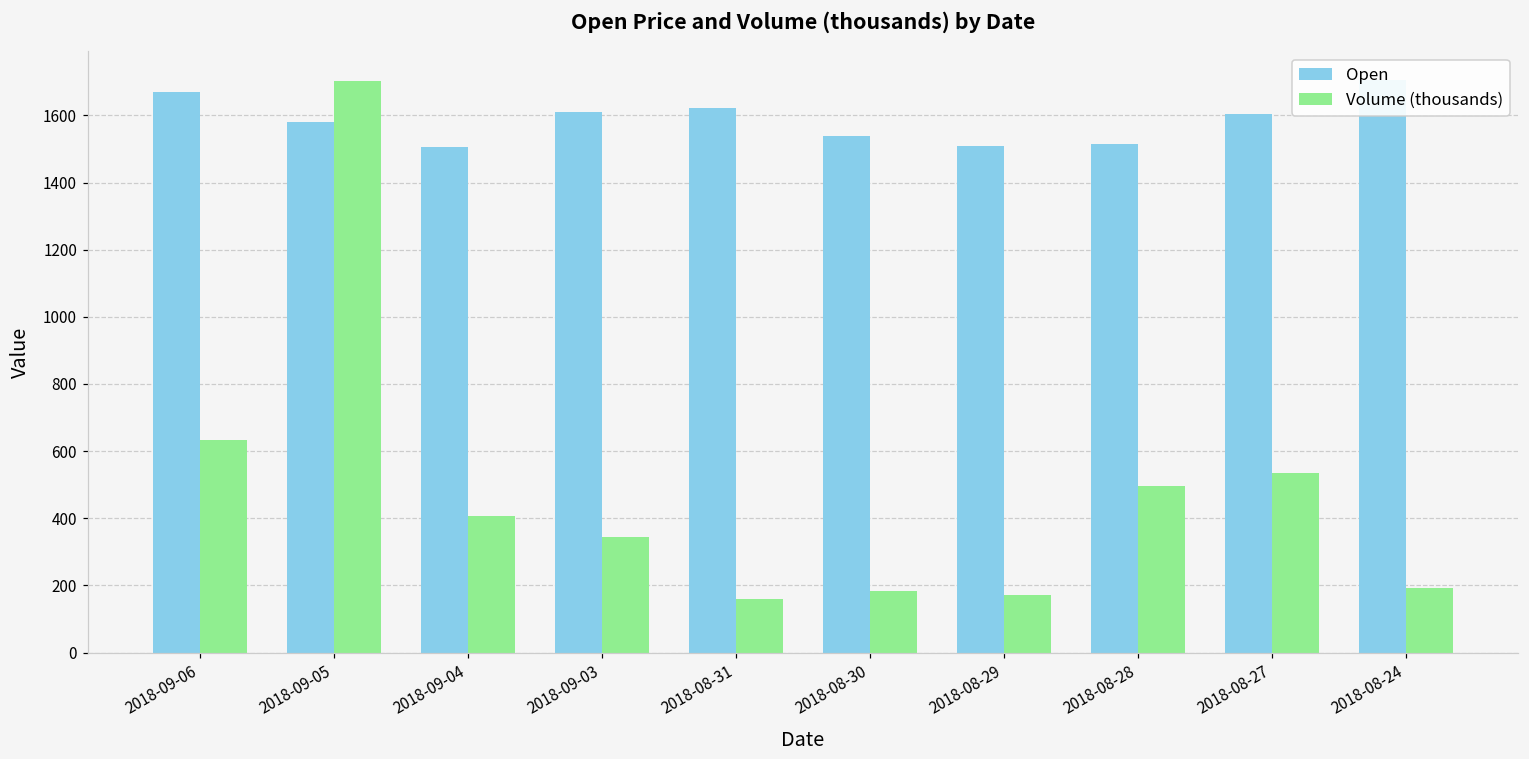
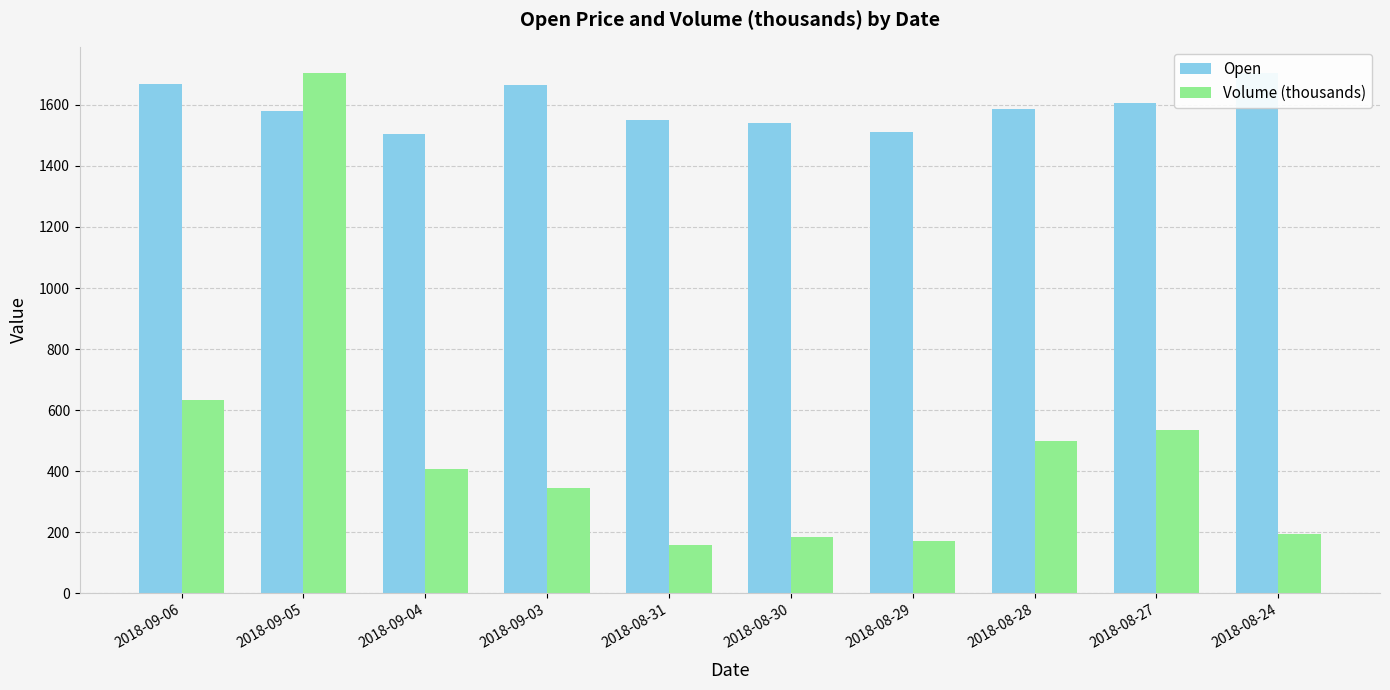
  {
    "Open": {
      "2018-09-06": 1670,
      "2018-09-05": 1580,
      "2018-09-04": 1510,
-     "2018-09-03": 1610,
-     "2018-08-31": 1620,
+     "2018-09-03": 1660,
+     "2018-08-31": 1550,
      "2018-08-30": 1540,
      "2018-08-29": 1510,
-     "2018-08-28": 1510,
+     "2018-08-28": 1590,
      "2018-08-27": 1610
    },
    "Volume (thousands)": {
      "2018-09-06": 630,
      "2018-09-05": 1700,
      "2018-09-04": 410,
      "2018-09-03": 340,
      "2018-08-31": 160,
      "2018-08-30": 180,
      "2018-08-29": 170,
      "2018-08-28": 500,
      "2018-08-27": 540,
      "2018-08-24": 190
    }
  }
